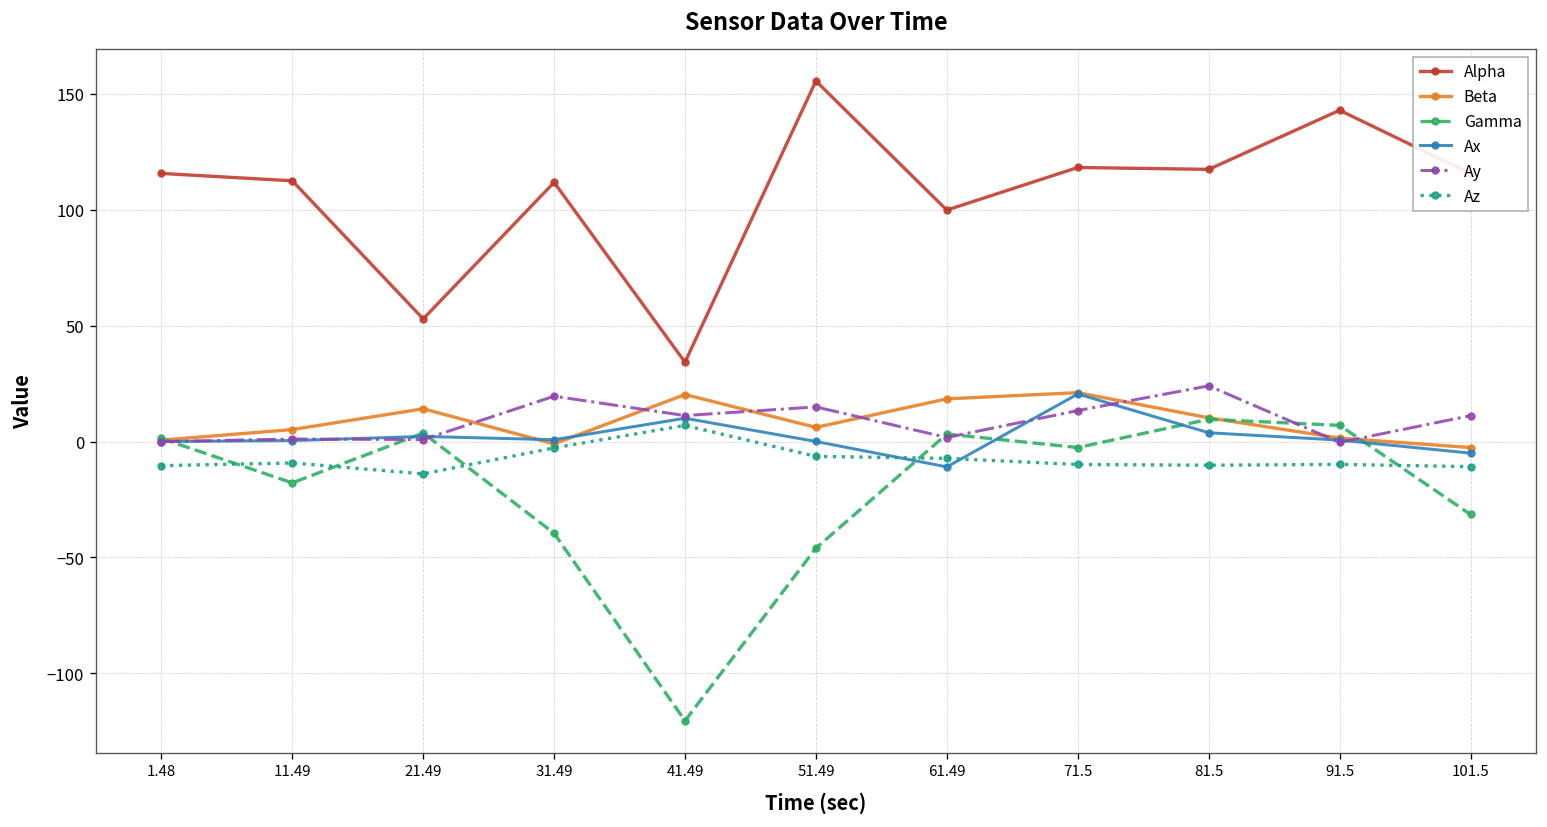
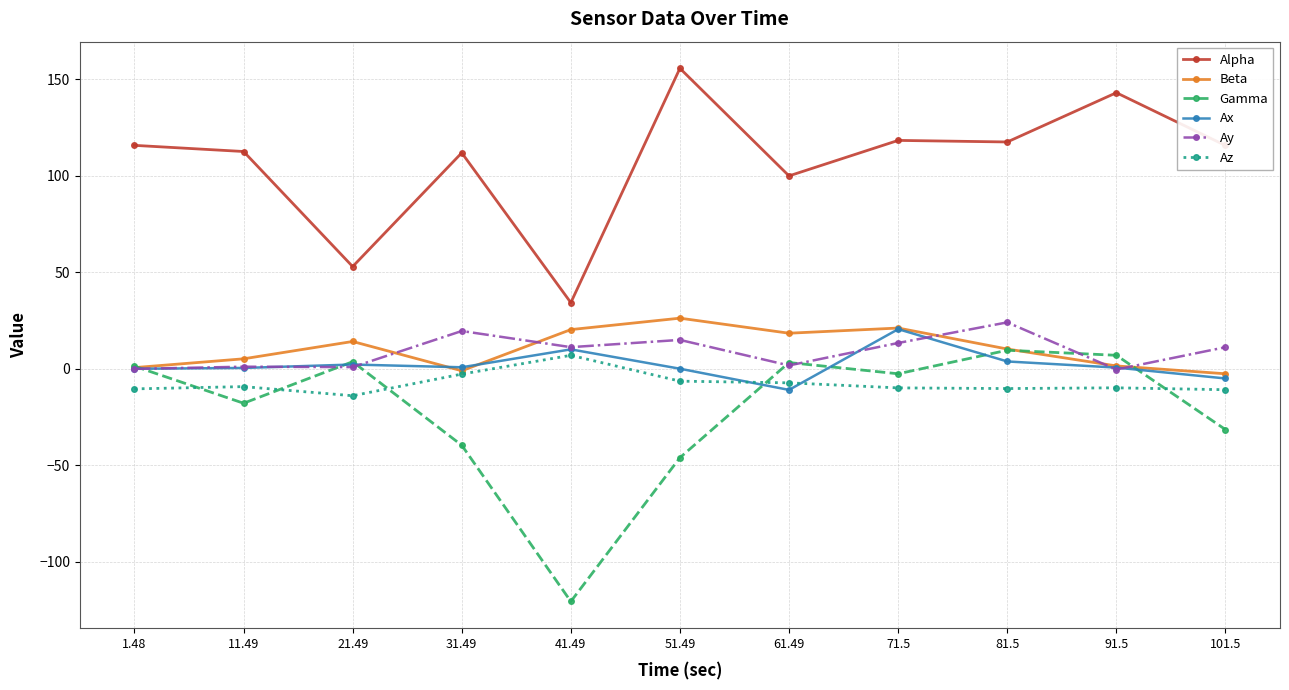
  {
    "Alpha": {
      "1.48": 116,
      "11.49": 113,
      "21.49": 53,
      "31.49": 112,
      "41.49": 34,
      "51.49": 156,
      "61.49": 100,
      "71.5": 118,
      "81.5": 117,
      "91.5": 143
    },
    "Beta": {
      "11.49": 5,
      "21.49": 14,
      "31.49": -1,
      "41.49": 20,
-     "51.49": 6,
+     "51.49": 26,
      "61.49": 18,
      "101.5": -3
    },
    "Ax": {
      "21.49": 2,
      "31.49": 1,
      "51.49": 0,
      "61.49": -11,
      "81.5": 4,
      "101.5": -5
    },
    "Ay": {
      "21.49": 1,
      "31.49": 20,
      "51.49": 15,
      "61.49": 2,
      "71.5": 13,
      "81.5": 24,
      "101.5": 11
    }
  }
